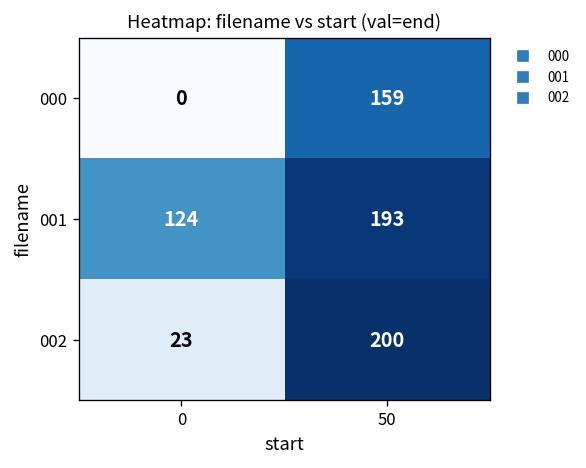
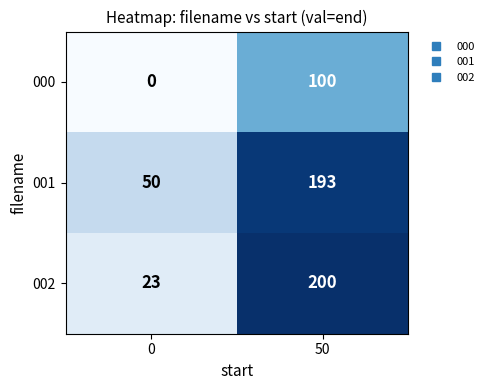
  {
    "000": {
      "0": 0,
-     "50": 159
+     "50": 100
    },
    "001": {
-     "0": 124,
+     "0": 50,
      "50": 193
    },
    "002": {
      "0": 23,
      "50": 200
    }
  }
